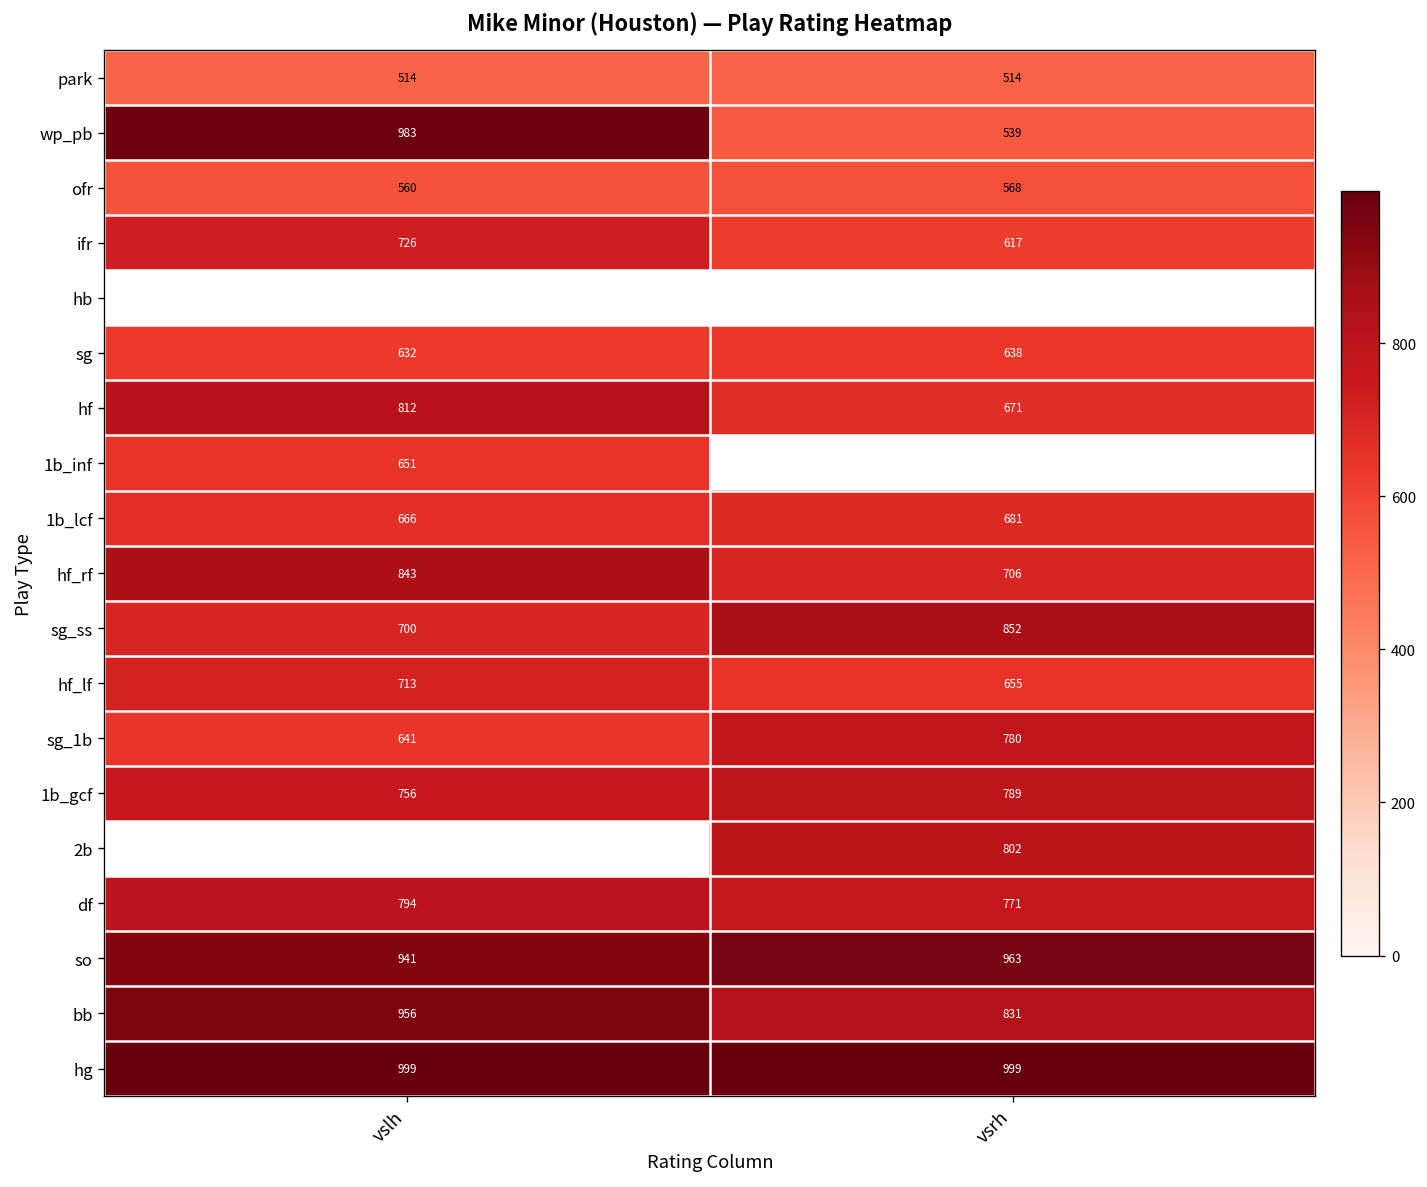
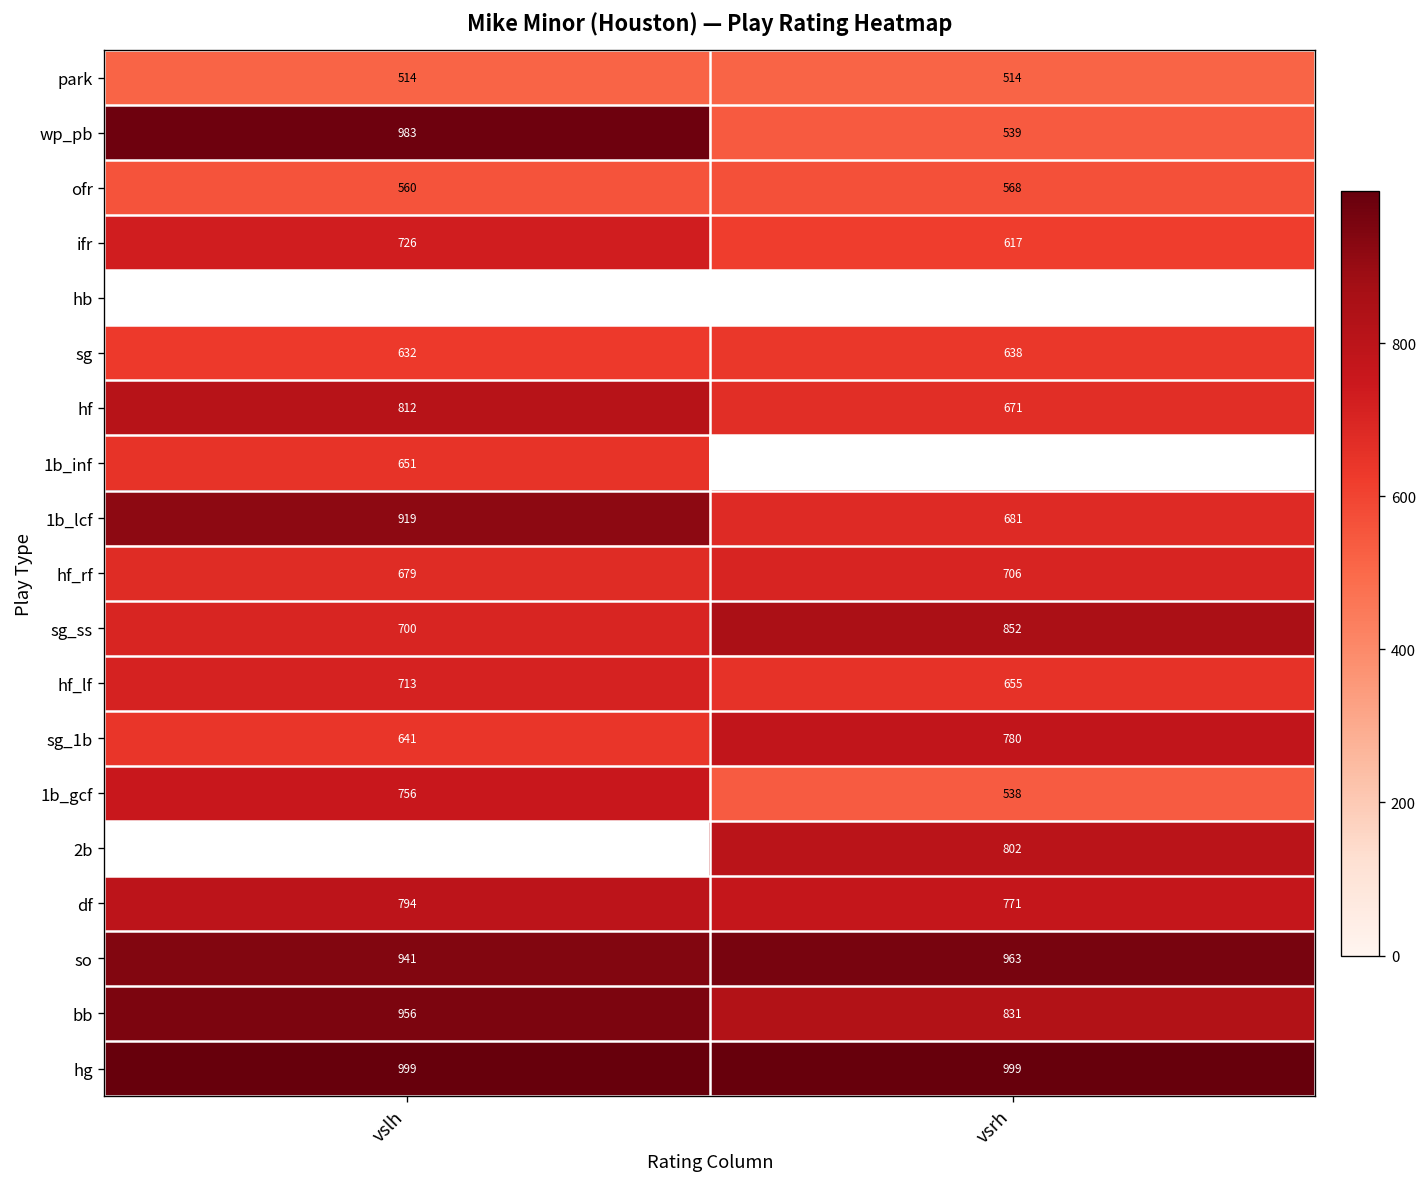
  {
    "park": {
      "vslh": 514,
      "vsrh": 514
    },
    "wp_pb": {
      "vslh": 983,
      "vsrh": 539
    },
    "ofr": {
      "vslh": 560,
      "vsrh": 568
    },
    "ifr": {
      "vslh": 726,
      "vsrh": 617
    },
    "sg": {
      "vslh": 632,
      "vsrh": 638
    },
    "hf": {
      "vslh": 812,
      "vsrh": 671
    },
    "1b_inf": {
      "vslh": 651
    },
    "1b_lcf": {
-     "vslh": 666,
+     "vslh": 919,
      "vsrh": 681
    },
    "hf_rf": {
-     "vslh": 843,
+     "vslh": 679,
      "vsrh": 706
    },
    "sg_ss": {
      "vslh": 700,
      "vsrh": 852
    },
    "hf_lf": {
      "vslh": 713,
      "vsrh": 655
    },
    "sg_1b": {
      "vslh": 641,
      "vsrh": 780
    },
    "1b_gcf": {
      "vslh": 756,
-     "vsrh": 789
+     "vsrh": 538
    },
    "2b": {
      "vsrh": 802
    },
    "df": {
      "vslh": 794,
      "vsrh": 771
    },
    "so": {
      "vslh": 941,
      "vsrh": 963
    },
    "bb": {
      "vslh": 956,
      "vsrh": 831
    },
    "hg": {
      "vslh": 999,
      "vsrh": 999
    }
  }
